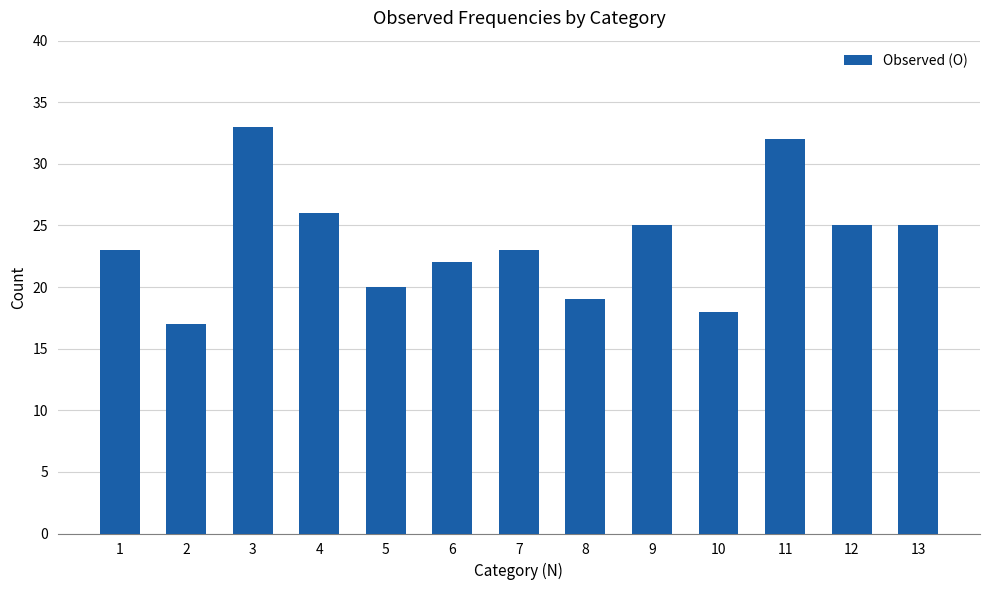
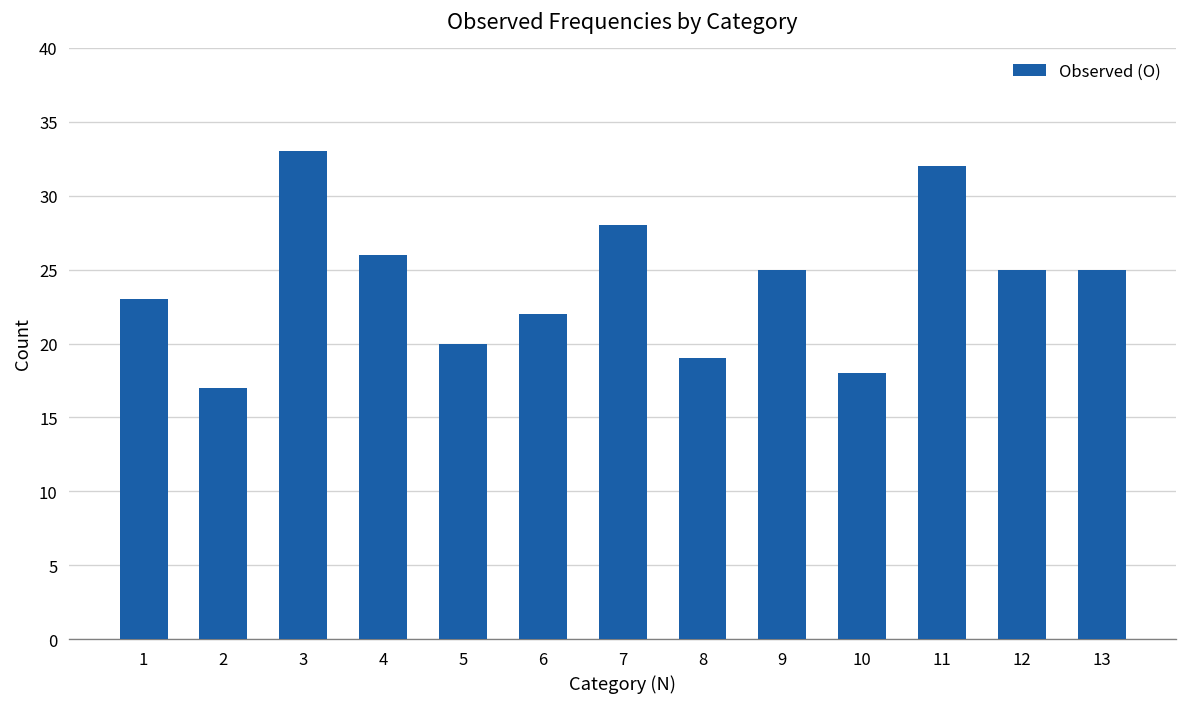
  {
    "1": 23,
    "2": 17,
    "3": 33,
    "4": 26,
    "5": 20,
    "6": 22,
-   "7": 23,
+   "7": 28,
    "8": 19,
    "9": 25,
    "10": 18,
    "11": 32,
    "12": 25,
    "13": 25
  }
